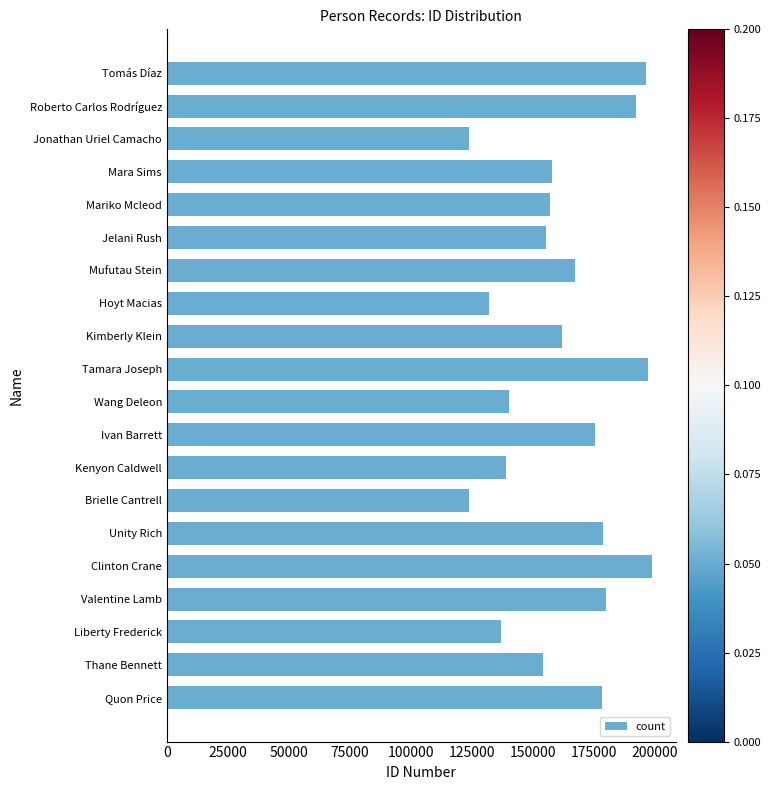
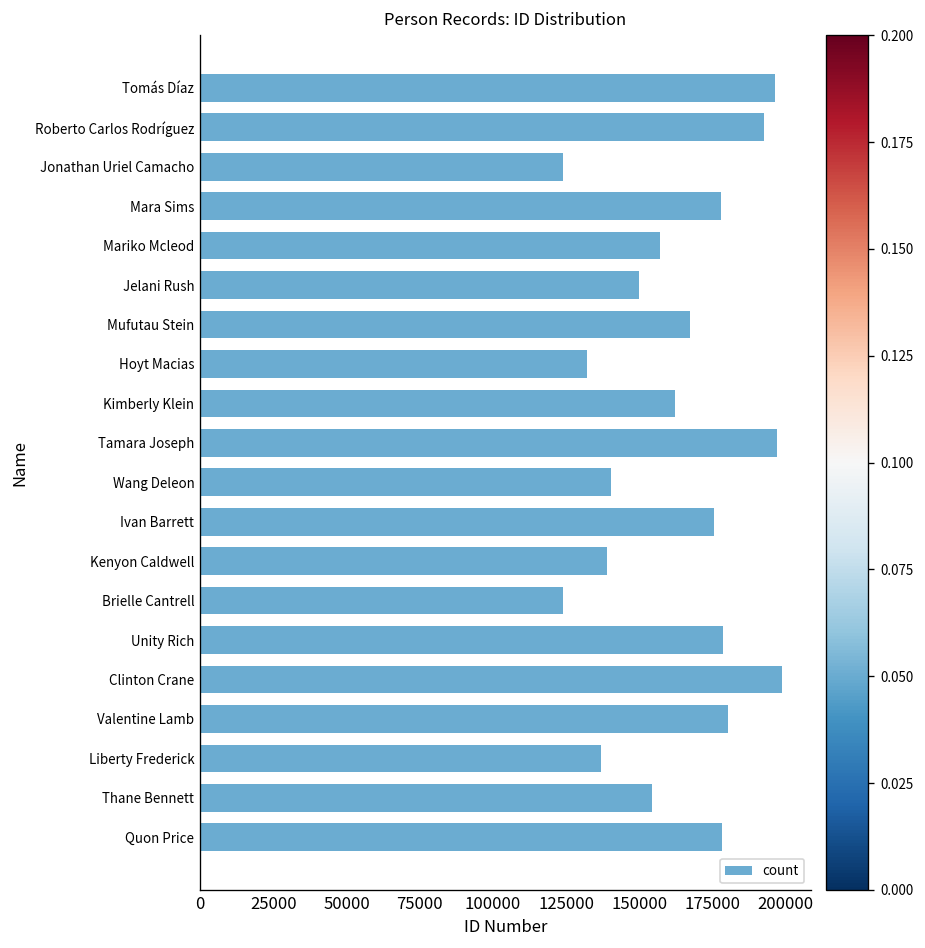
  {
    "Tomás Díaz": 196000,
    "Roberto Carlos Rodríguez": 192000,
    "Jonathan Uriel Camacho": 124000,
-   "Mara Sims": 158000,
+   "Mara Sims": 178000,
    "Mariko Mcleod": 157000,
-   "Jelani Rush": 155000,
+   "Jelani Rush": 150000,
    "Mufutau Stein": 167000,
    "Hoyt Macias": 132000,
    "Kimberly Klein": 162000,
    "Tamara Joseph": 197000,
    "Wang Deleon": 140000,
    "Ivan Barrett": 176000,
    "Kenyon Caldwell": 139000,
    "Brielle Cantrell": 124000,
    "Unity Rich": 179000,
    "Clinton Crane": 199000,
    "Valentine Lamb": 180000,
    "Liberty Frederick": 137000,
    "Thane Bennett": 154000,
    "Quon Price": 178000
  }
